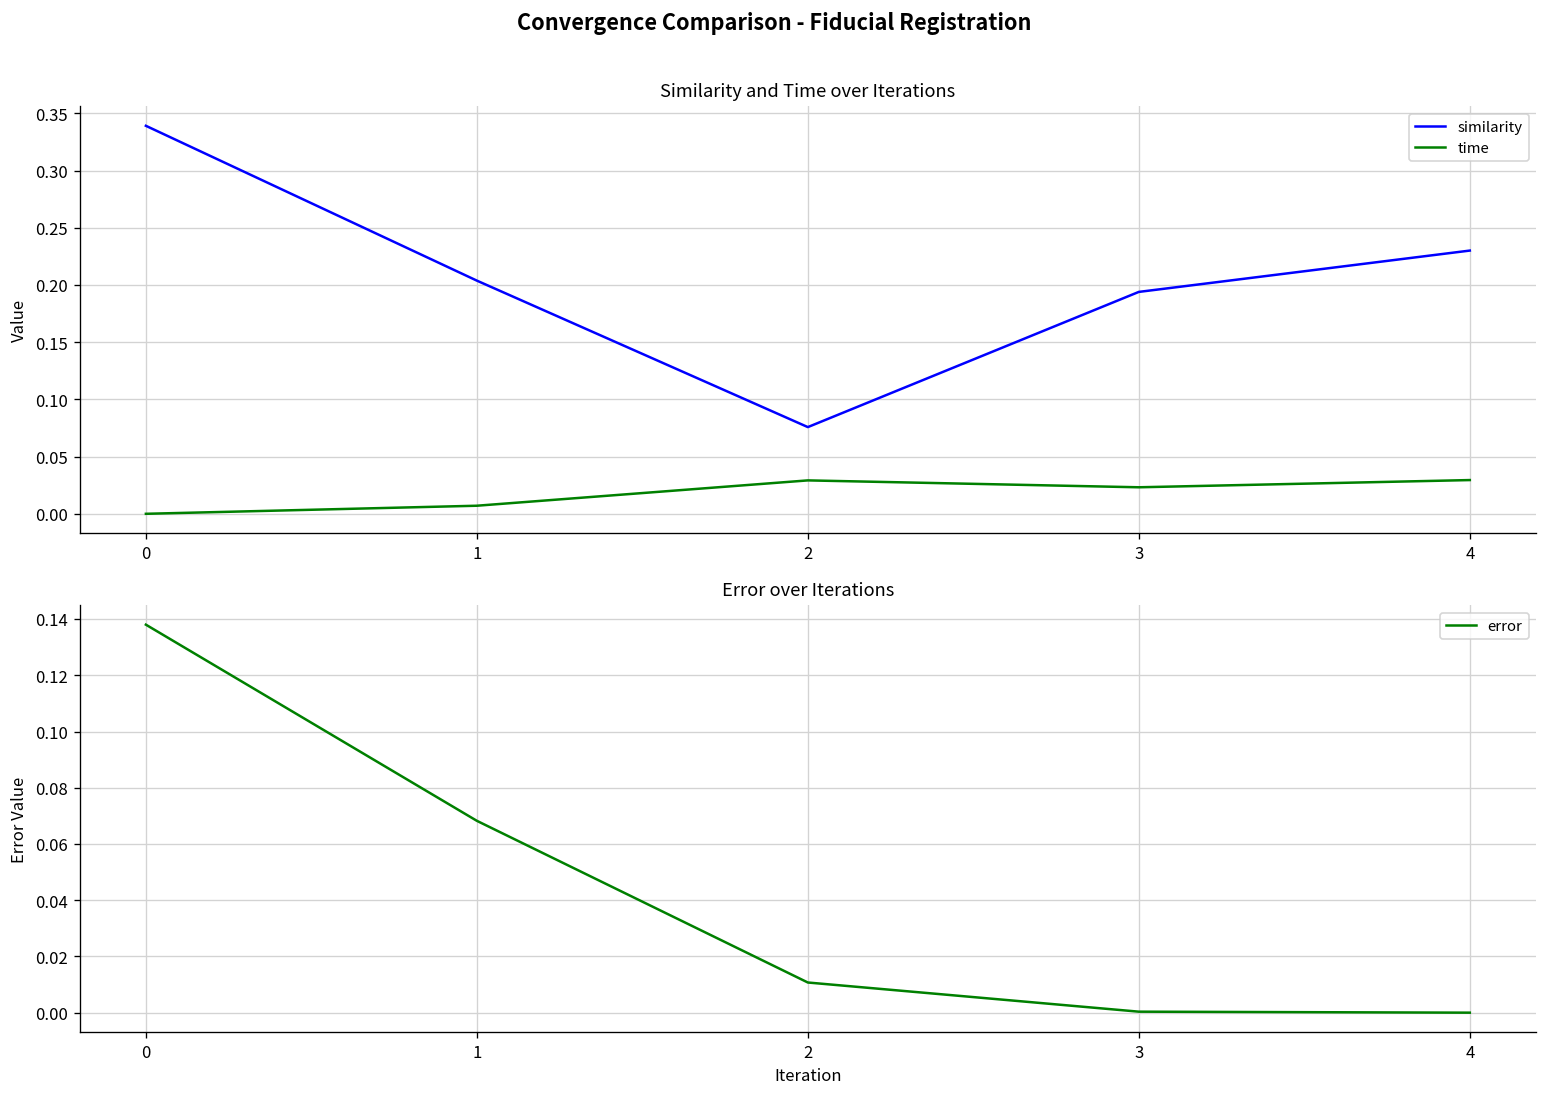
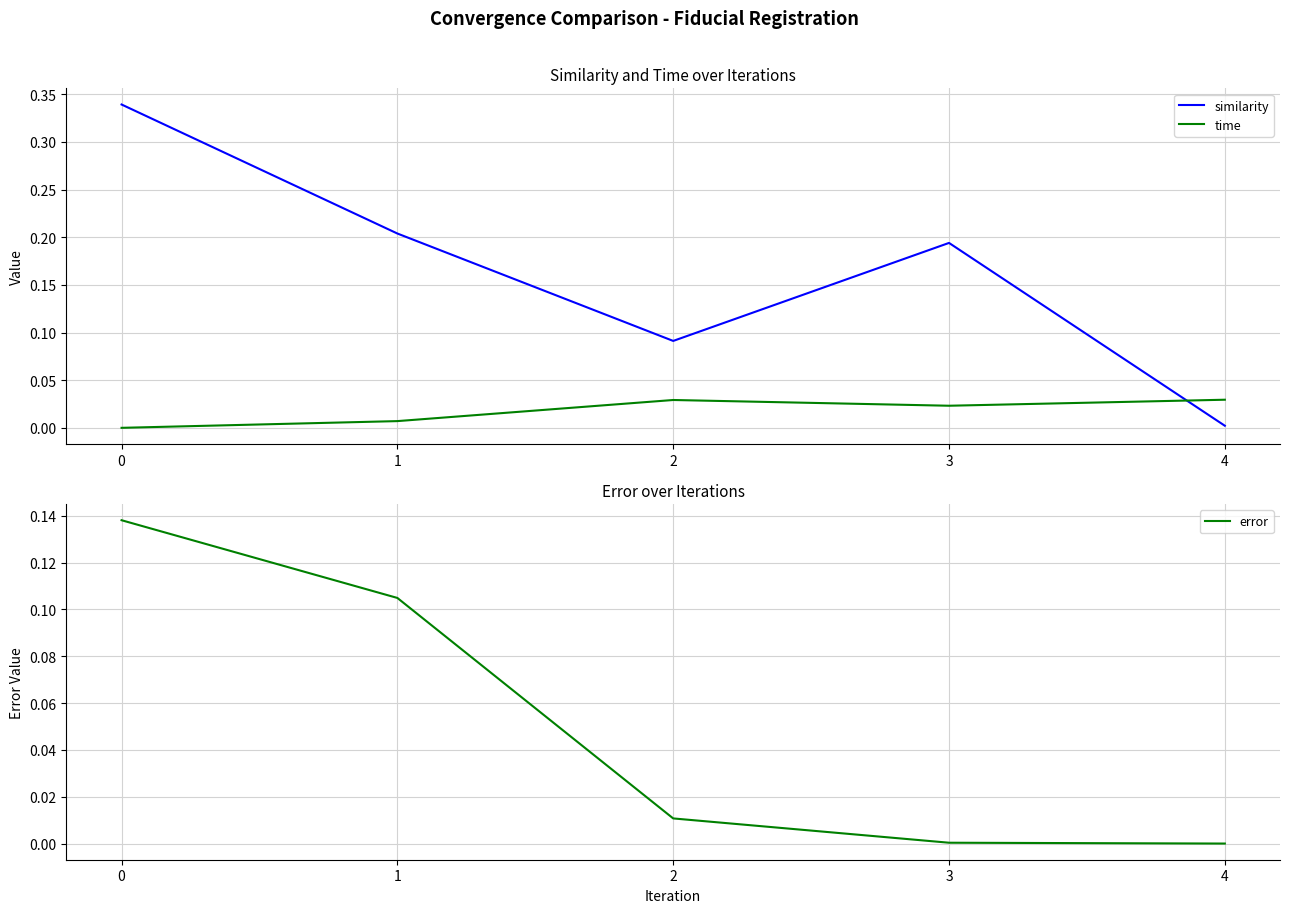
  {
    "Similarity and Time over Iterations": {
      "similarity": {
        "0": 0.34,
        "1": 0.20,
-       "2": 0.08,
+       "2": 0.09,
        "3": 0.19,
-       "4": 0.23
+       "4": 0.00
      },
      "time": {
        "0": 0.00,
        "1": 0.01,
        "2": 0.03,
        "3": 0.02,
        "4": 0.03
      }
    },
    "Error over Iterations": {
      "0": 0.138,
-     "1": 0.068,
+     "1": 0.105,
      "2": 0.011,
      "3": 0.000,
      "4": 0.000
    }
  }
